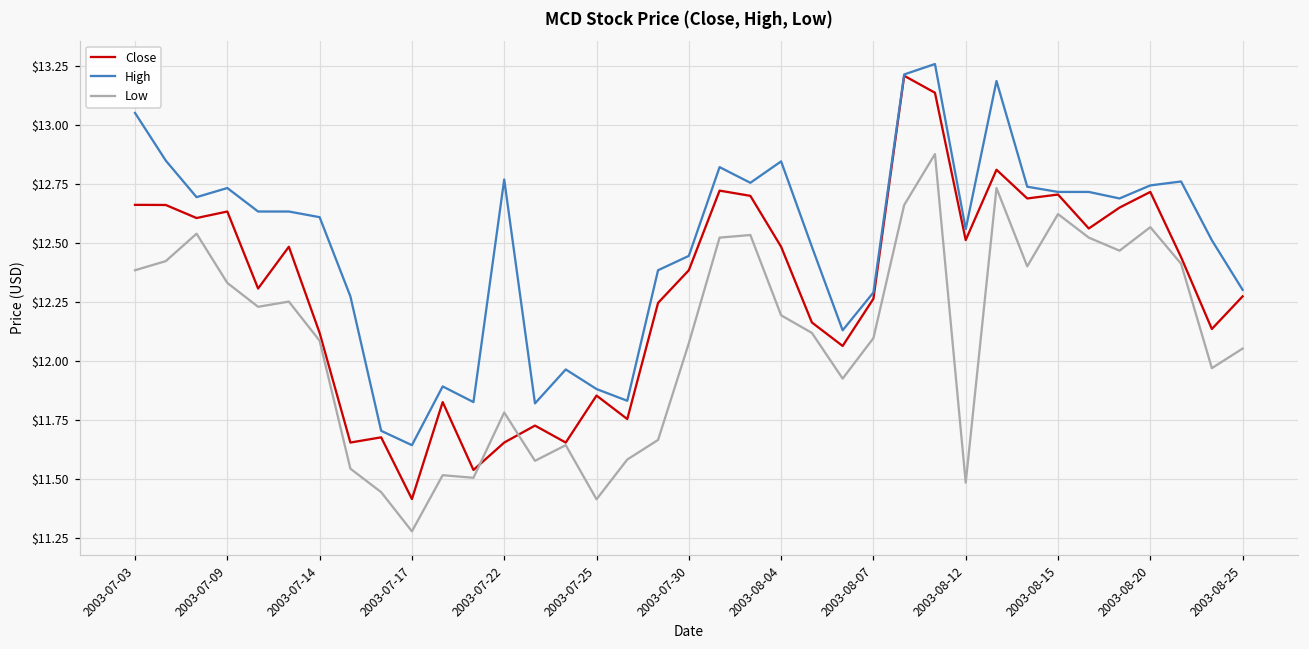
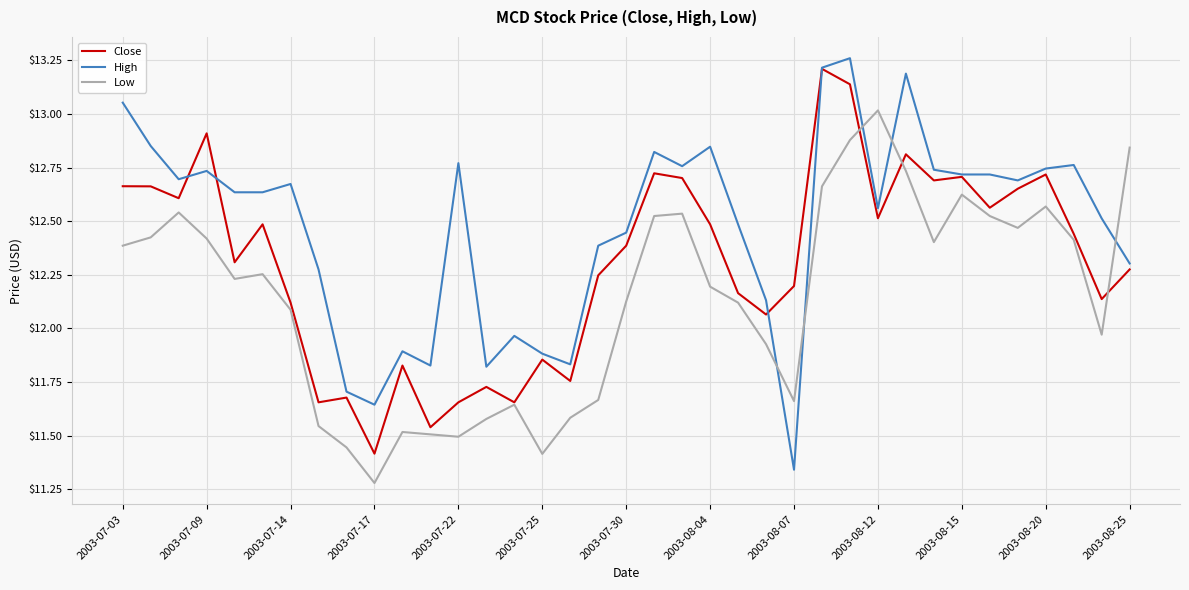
  {
    "Close": {
      "2003-07-03": "$12.66",
-     "2003-07-09": "$12.63",
+     "2003-07-09": "$12.91",
      "2003-07-14": "$12.12",
      "2003-07-17": "$11.42",
      "2003-07-22": "$11.66",
      "2003-07-25": "$11.85",
      "2003-07-30": "$12.39",
      "2003-08-04": "$12.49",
-     "2003-08-07": "$12.27",
+     "2003-08-07": "$12.20",
      "2003-08-12": "$12.51",
      "2003-08-20": "$12.72",
      "2003-08-25": "$12.28"
    },
    "High": {
      "2003-07-03": "$13.05",
      "2003-07-09": "$12.73",
-     "2003-07-14": "$12.61",
+     "2003-07-14": "$12.67",
      "2003-07-17": "$11.64",
      "2003-07-22": "$12.77",
      "2003-07-25": "$11.88",
      "2003-07-30": "$12.45",
      "2003-08-04": "$12.85",
-     "2003-08-07": "$12.29",
+     "2003-08-07": "$11.34",
      "2003-08-12": "$12.56",
      "2003-08-20": "$12.75",
      "2003-08-25": "$12.30"
    },
    "Low": {
      "2003-07-03": "$12.39",
-     "2003-07-09": "$12.33",
+     "2003-07-09": "$12.42",
      "2003-07-14": "$12.09",
      "2003-07-17": "$11.28",
-     "2003-07-22": "$11.78",
+     "2003-07-22": "$11.50",
      "2003-07-25": "$11.42",
-     "2003-07-30": "$12.08",
+     "2003-07-30": "$12.13",
      "2003-08-04": "$12.19",
-     "2003-08-07": "$12.10",
-     "2003-08-12": "$11.49",
+     "2003-08-07": "$11.66",
+     "2003-08-12": "$13.02",
      "2003-08-15": "$12.62",
      "2003-08-20": "$12.57",
-     "2003-08-25": "$12.05"
+     "2003-08-25": "$12.84"
    }
  }
